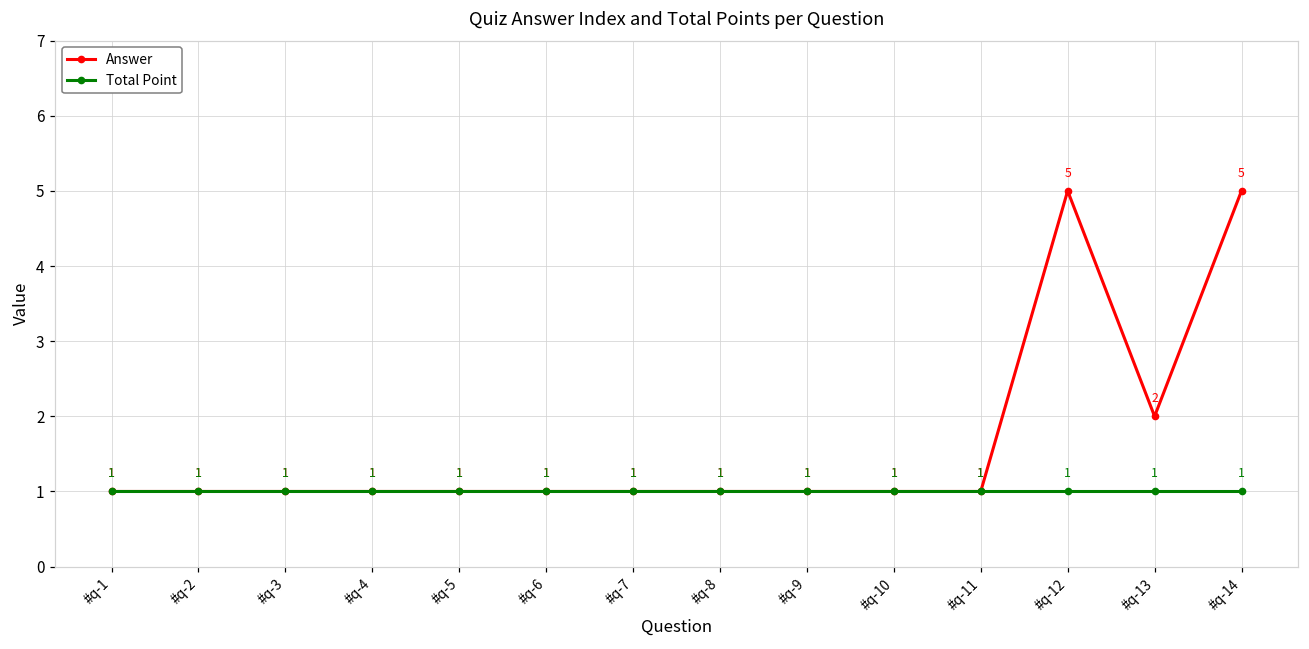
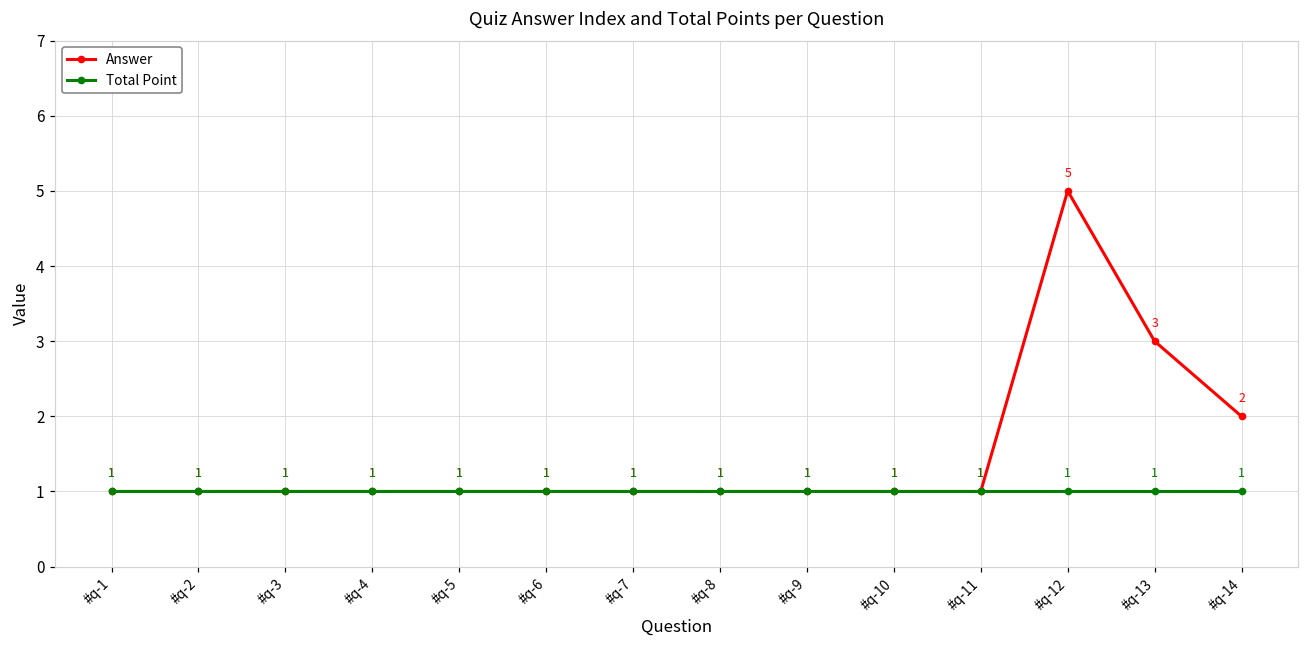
  {
    "Answer": {
      "#q-12": 5,
-     "#q-13": 2,
-     "#q-14": 5
+     "#q-13": 3,
+     "#q-14": 2
    },
    "Total Point": {
      "#q-12": 1,
      "#q-13": 1,
      "#q-14": 1
    }
  }
